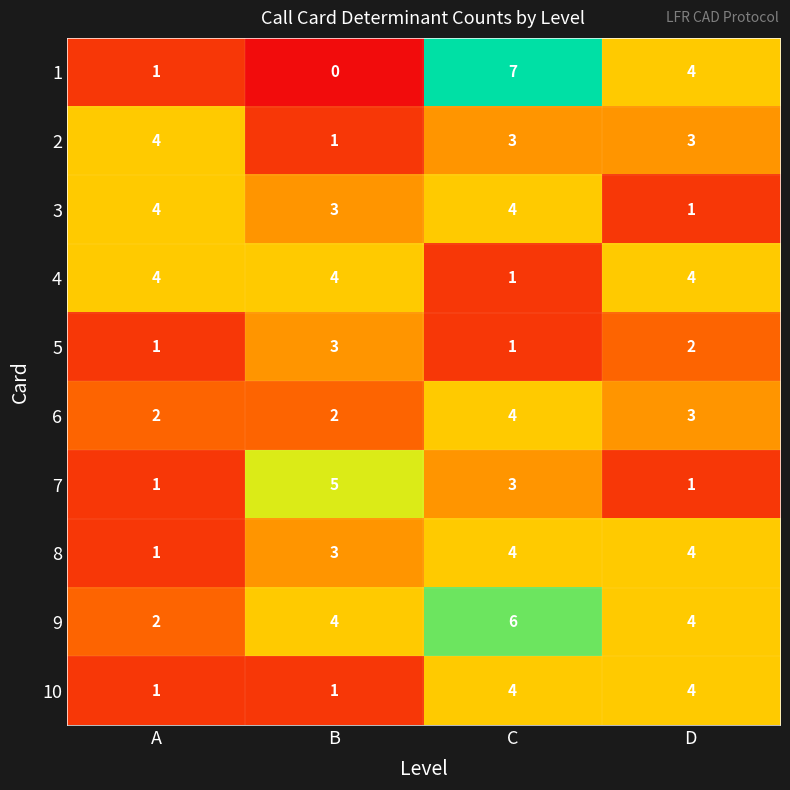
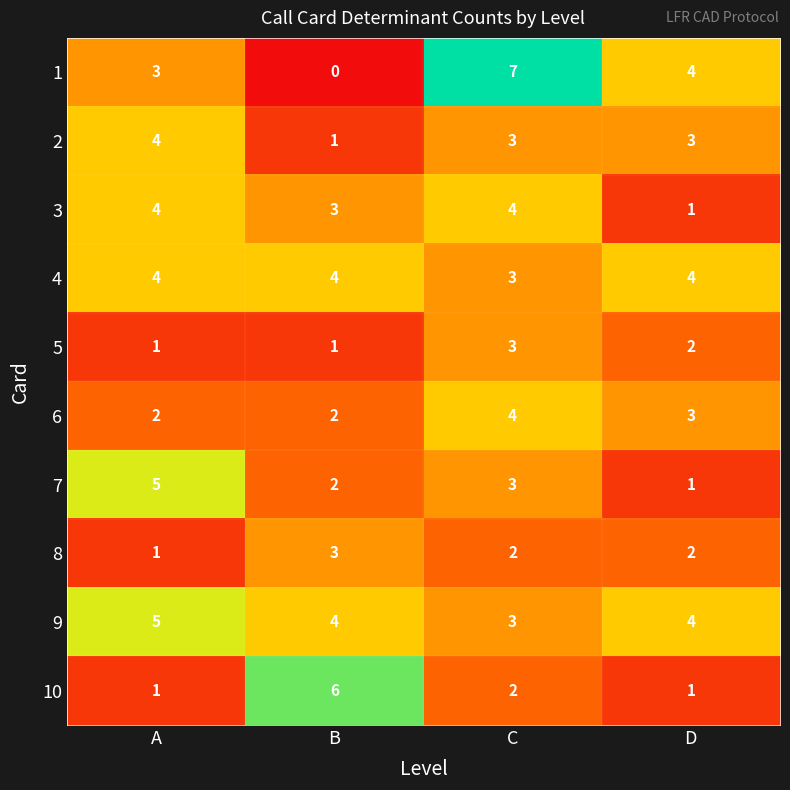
  {
    "1": {
-     "A": 1,
+     "A": 3,
      "B": 0,
      "C": 7,
      "D": 4
    },
    "2": {
      "A": 4,
      "B": 1,
      "C": 3,
      "D": 3
    },
    "3": {
      "A": 4,
      "B": 3,
      "C": 4,
      "D": 1
    },
    "4": {
      "A": 4,
      "B": 4,
-     "C": 1,
+     "C": 3,
      "D": 4
    },
    "5": {
      "A": 1,
-     "B": 3,
-     "C": 1,
+     "B": 1,
+     "C": 3,
      "D": 2
    },
    "6": {
      "A": 2,
      "B": 2,
      "C": 4,
      "D": 3
    },
    "7": {
-     "A": 1,
-     "B": 5,
+     "A": 5,
+     "B": 2,
      "C": 3,
      "D": 1
    },
    "8": {
      "A": 1,
      "B": 3,
-     "C": 4,
-     "D": 4
+     "C": 2,
+     "D": 2
    },
    "9": {
-     "A": 2,
+     "A": 5,
      "B": 4,
-     "C": 6,
+     "C": 3,
      "D": 4
    },
    "10": {
      "A": 1,
-     "B": 1,
-     "C": 4,
-     "D": 4
+     "B": 6,
+     "C": 2,
+     "D": 1
    }
  }
